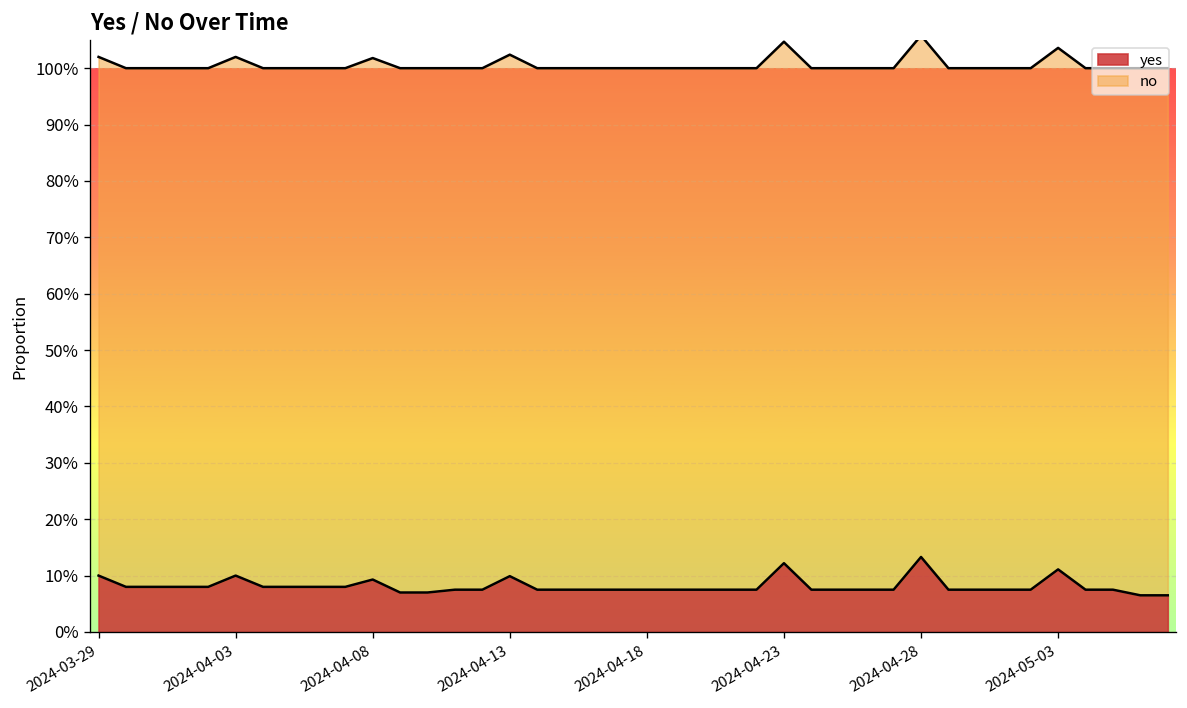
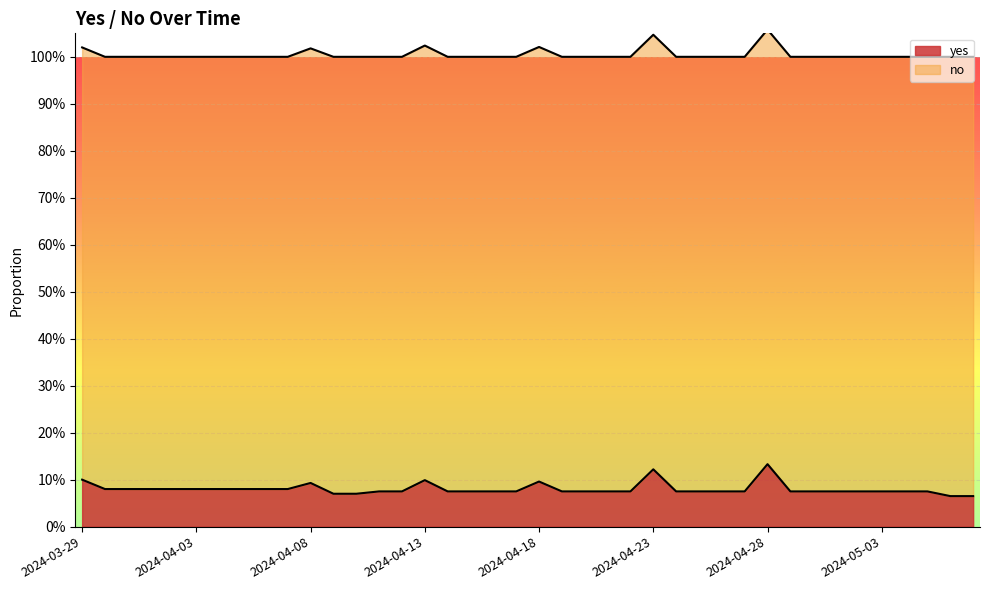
  {
    "yes": {
      "2024-03-29": "10%",
-     "2024-04-03": "10%",
+     "2024-04-03": "8%",
      "2024-04-08": "9%",
      "2024-04-13": "10%",
-     "2024-04-18": "8%",
+     "2024-04-18": "10%",
      "2024-04-23": "12%",
      "2024-04-28": "13%",
-     "2024-05-03": "11%"
+     "2024-05-03": "8%"
    },
    "no": {
      "2024-03-29": "92%",
      "2024-04-03": "92%",
      "2024-04-08": "93%",
      "2024-04-13": "93%",
      "2024-04-18": "93%",
      "2024-04-23": "93%",
      "2024-05-03": "93%"
    }
  }
